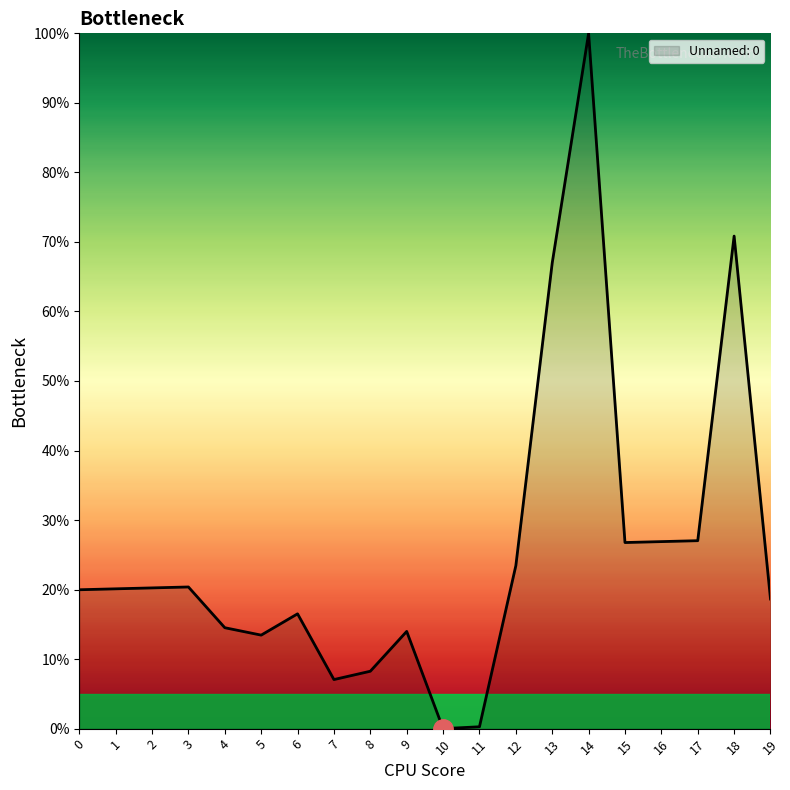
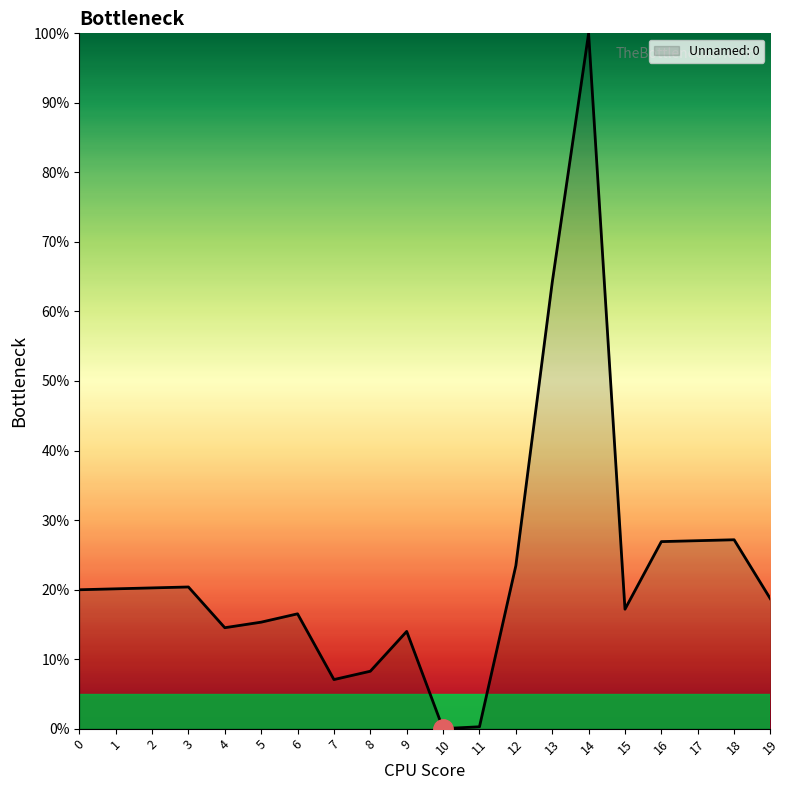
  {
    "Unnamed: 0": {
      "0": "20%",
      "1": "20%",
      "2": "20%",
      "3": "20%",
      "4": "15%",
-     "5": "13%",
+     "5": "15%",
      "6": "17%",
      "7": "7%",
      "8": "8%",
      "9": "14%",
      "12": "23%",
-     "13": "67%",
+     "13": "64%",
      "14": "100%",
-     "15": "27%",
+     "15": "17%",
      "16": "27%",
      "17": "27%",
-     "18": "71%",
+     "18": "27%",
      "19": "19%"
    }
  }
